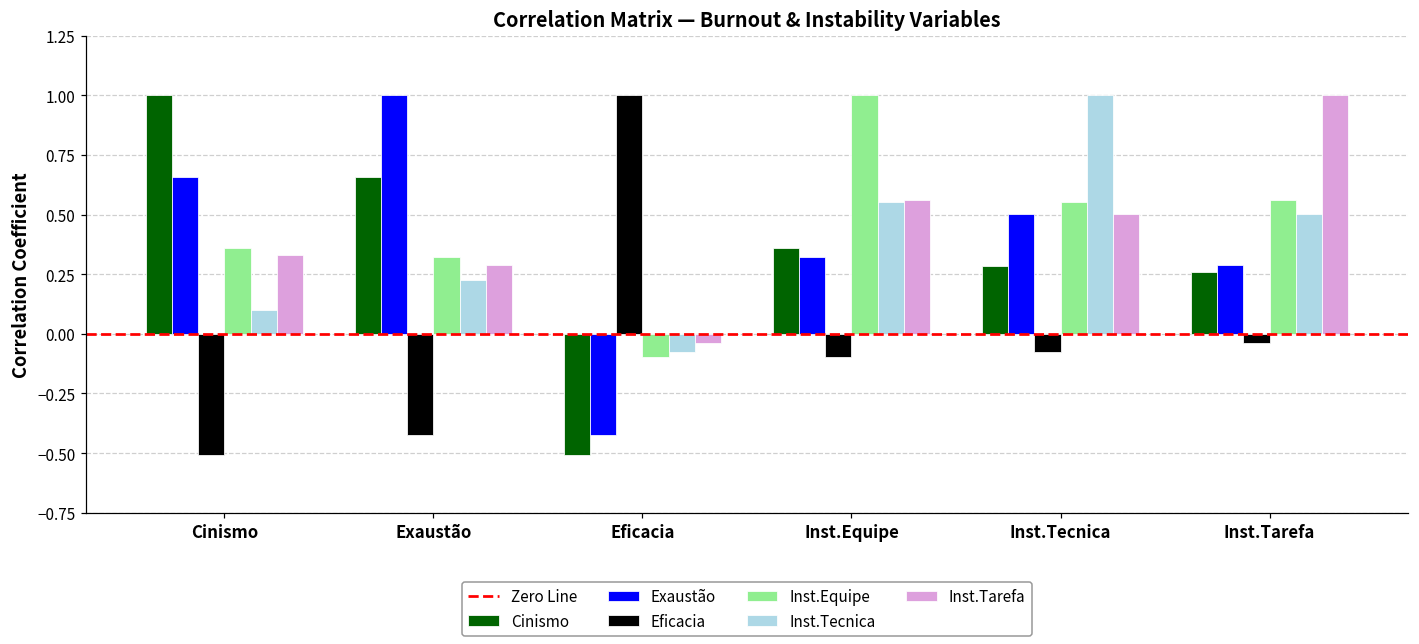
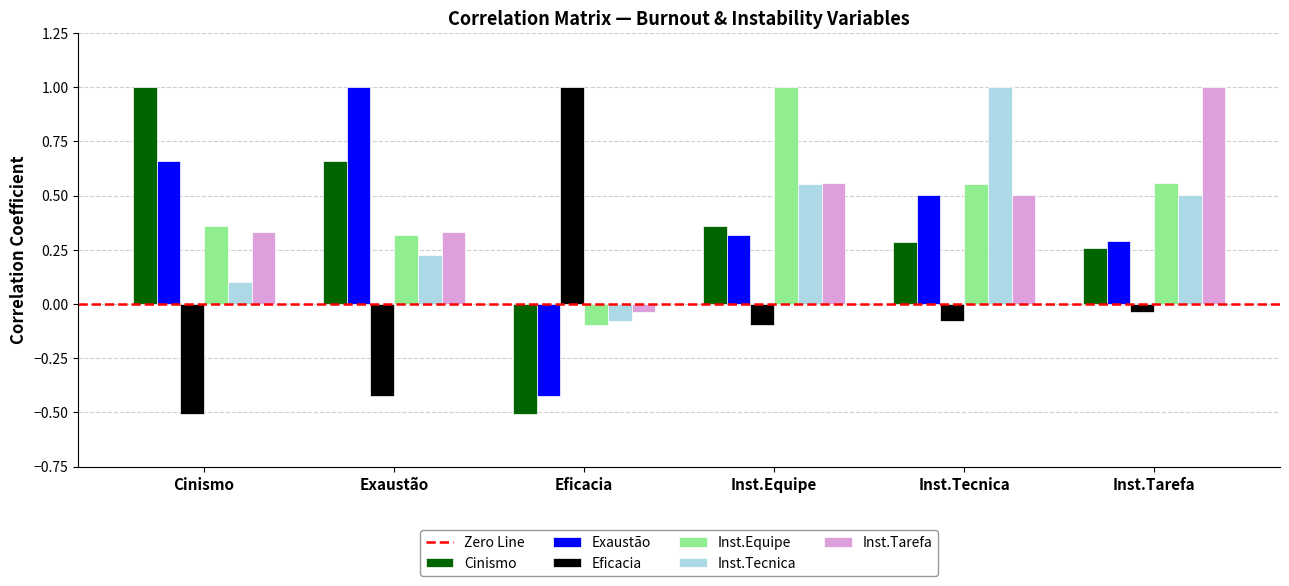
  {
    "Cinismo": {
      "Cinismo": 1.00,
      "Exaustão": 0.66,
      "Eficacia": -0.51,
      "Inst.Equipe": 0.36,
      "Inst.Tecnica": 0.28,
      "Inst.Tarefa": 0.26
    },
    "Exaustão": {
      "Cinismo": 0.66,
      "Exaustão": 1.00,
      "Eficacia": -0.42,
      "Inst.Equipe": 0.32,
      "Inst.Tecnica": 0.50,
      "Inst.Tarefa": 0.29
    },
    "Eficacia": {
      "Cinismo": -0.51,
      "Exaustão": -0.42,
      "Eficacia": 1.00,
      "Inst.Equipe": -0.10,
      "Inst.Tecnica": -0.08,
      "Inst.Tarefa": -0.04
    },
    "Inst.Equipe": {
      "Cinismo": 0.36,
      "Exaustão": 0.32,
      "Eficacia": -0.10,
      "Inst.Equipe": 1.00,
      "Inst.Tecnica": 0.55,
      "Inst.Tarefa": 0.56
    },
    "Inst.Tecnica": {
      "Cinismo": 0.10,
      "Exaustão": 0.23,
      "Eficacia": -0.08,
      "Inst.Equipe": 0.55,
      "Inst.Tecnica": 1.00,
      "Inst.Tarefa": 0.50
    },
    "Inst.Tarefa": {
      "Cinismo": 0.33,
-     "Exaustão": 0.29,
+     "Exaustão": 0.33,
      "Eficacia": -0.04,
      "Inst.Equipe": 0.56,
      "Inst.Tecnica": 0.50,
      "Inst.Tarefa": 1.00
    }
  }
